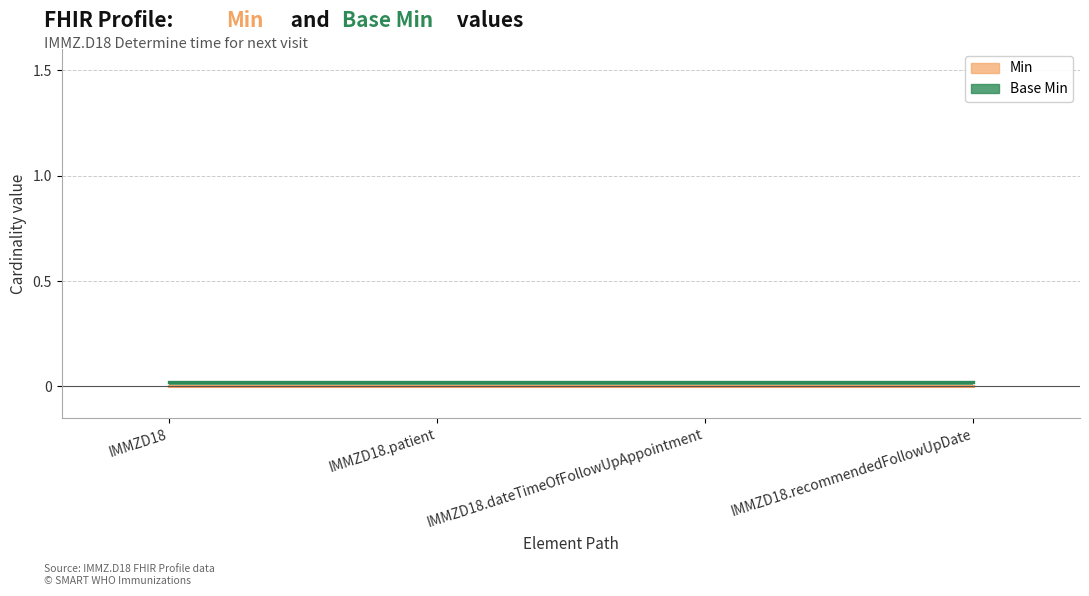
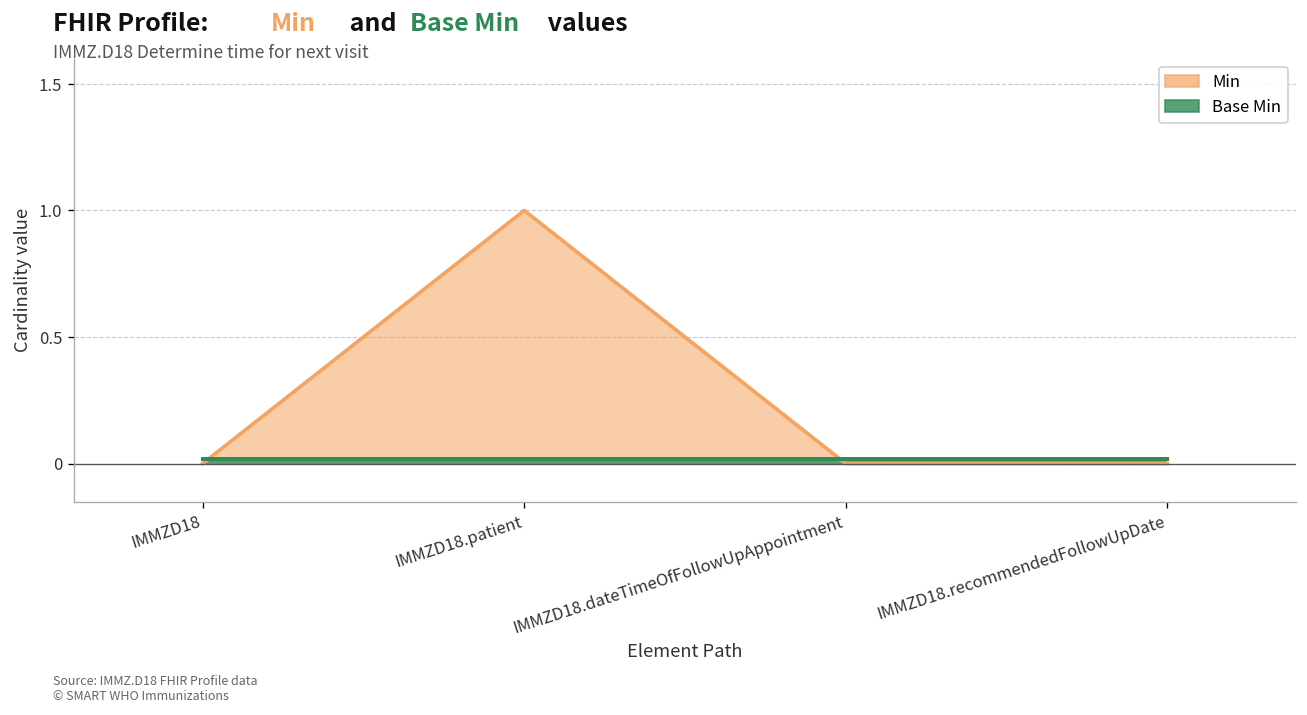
  {
    "Min": {
      "IMMZD18": 0,
-     "IMMZD18.patient": 0,
+     "IMMZD18.patient": 1,
      "IMMZD18.dateTimeOfFollowUpAppointment": 0,
      "IMMZD18.recommendedFollowUpDate": 0
    },
    "Base Min": {
      "IMMZD18": 0.02,
      "IMMZD18.patient": 0.02,
      "IMMZD18.dateTimeOfFollowUpAppointment": 0.02,
      "IMMZD18.recommendedFollowUpDate": 0.02
    }
  }
